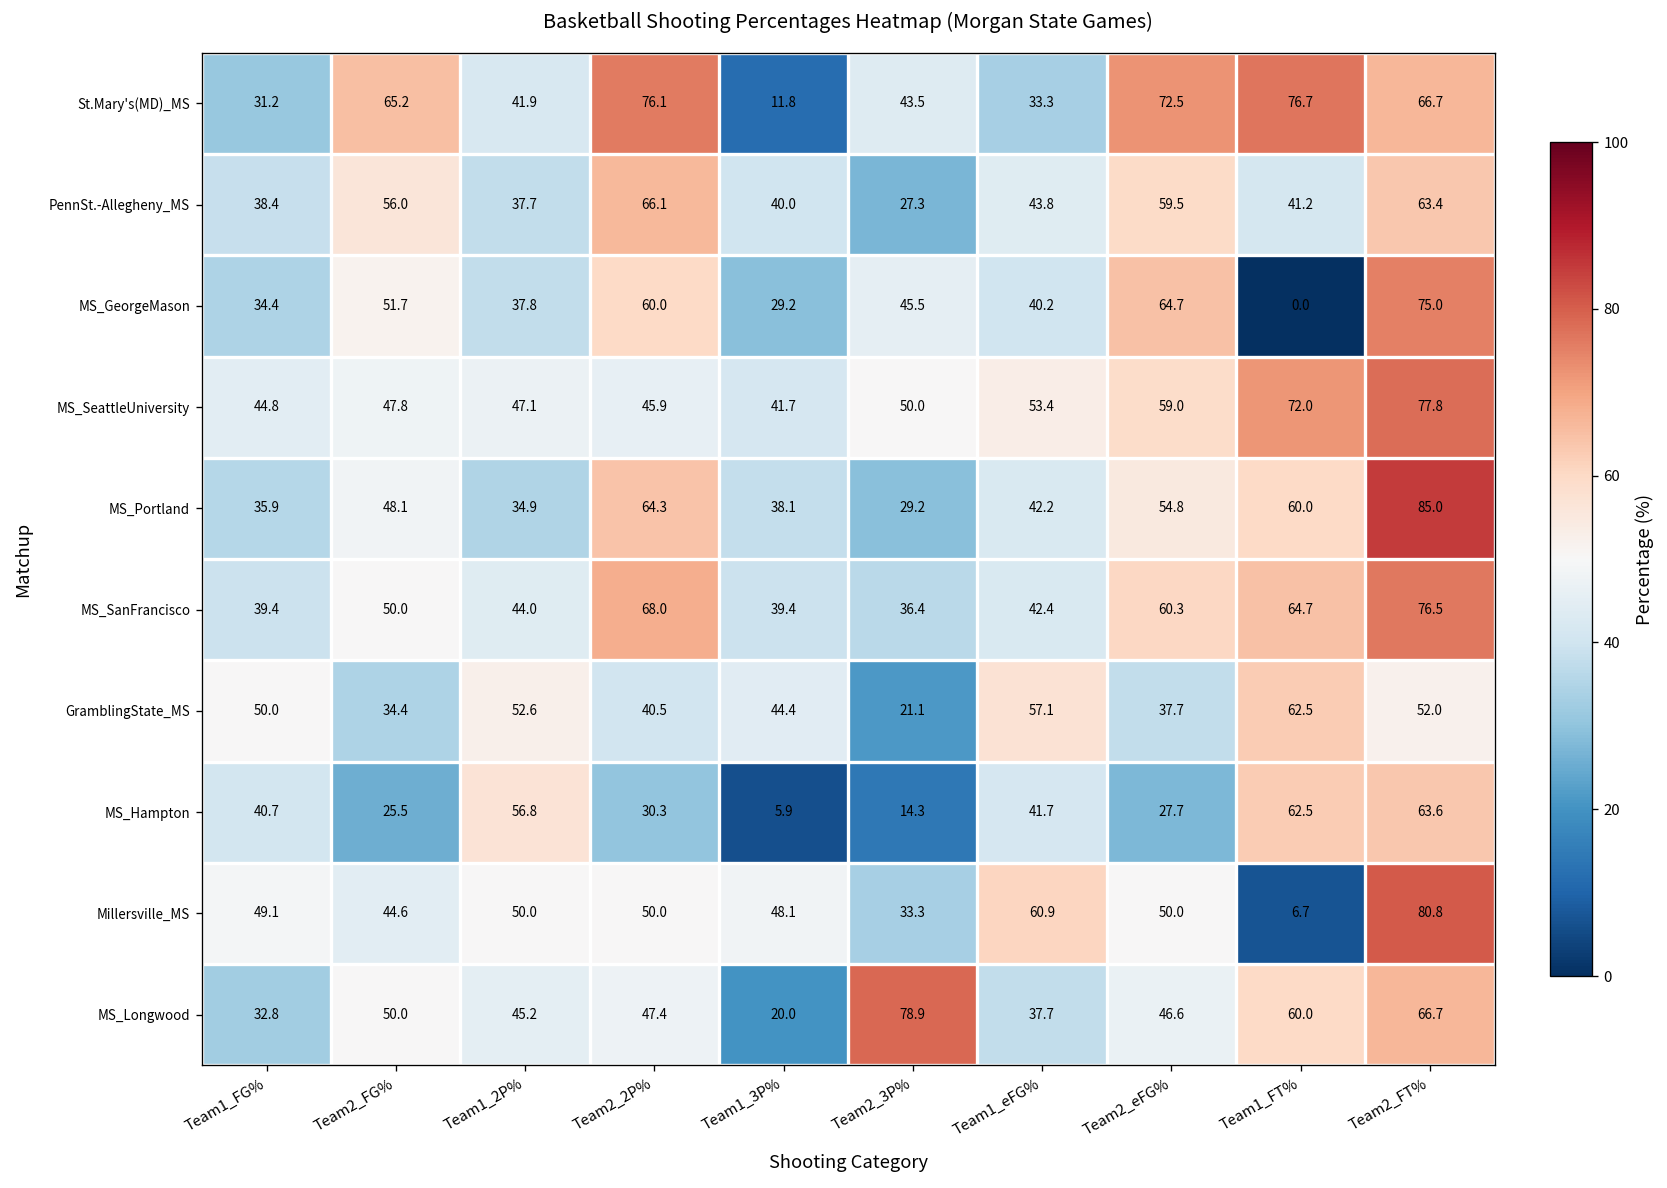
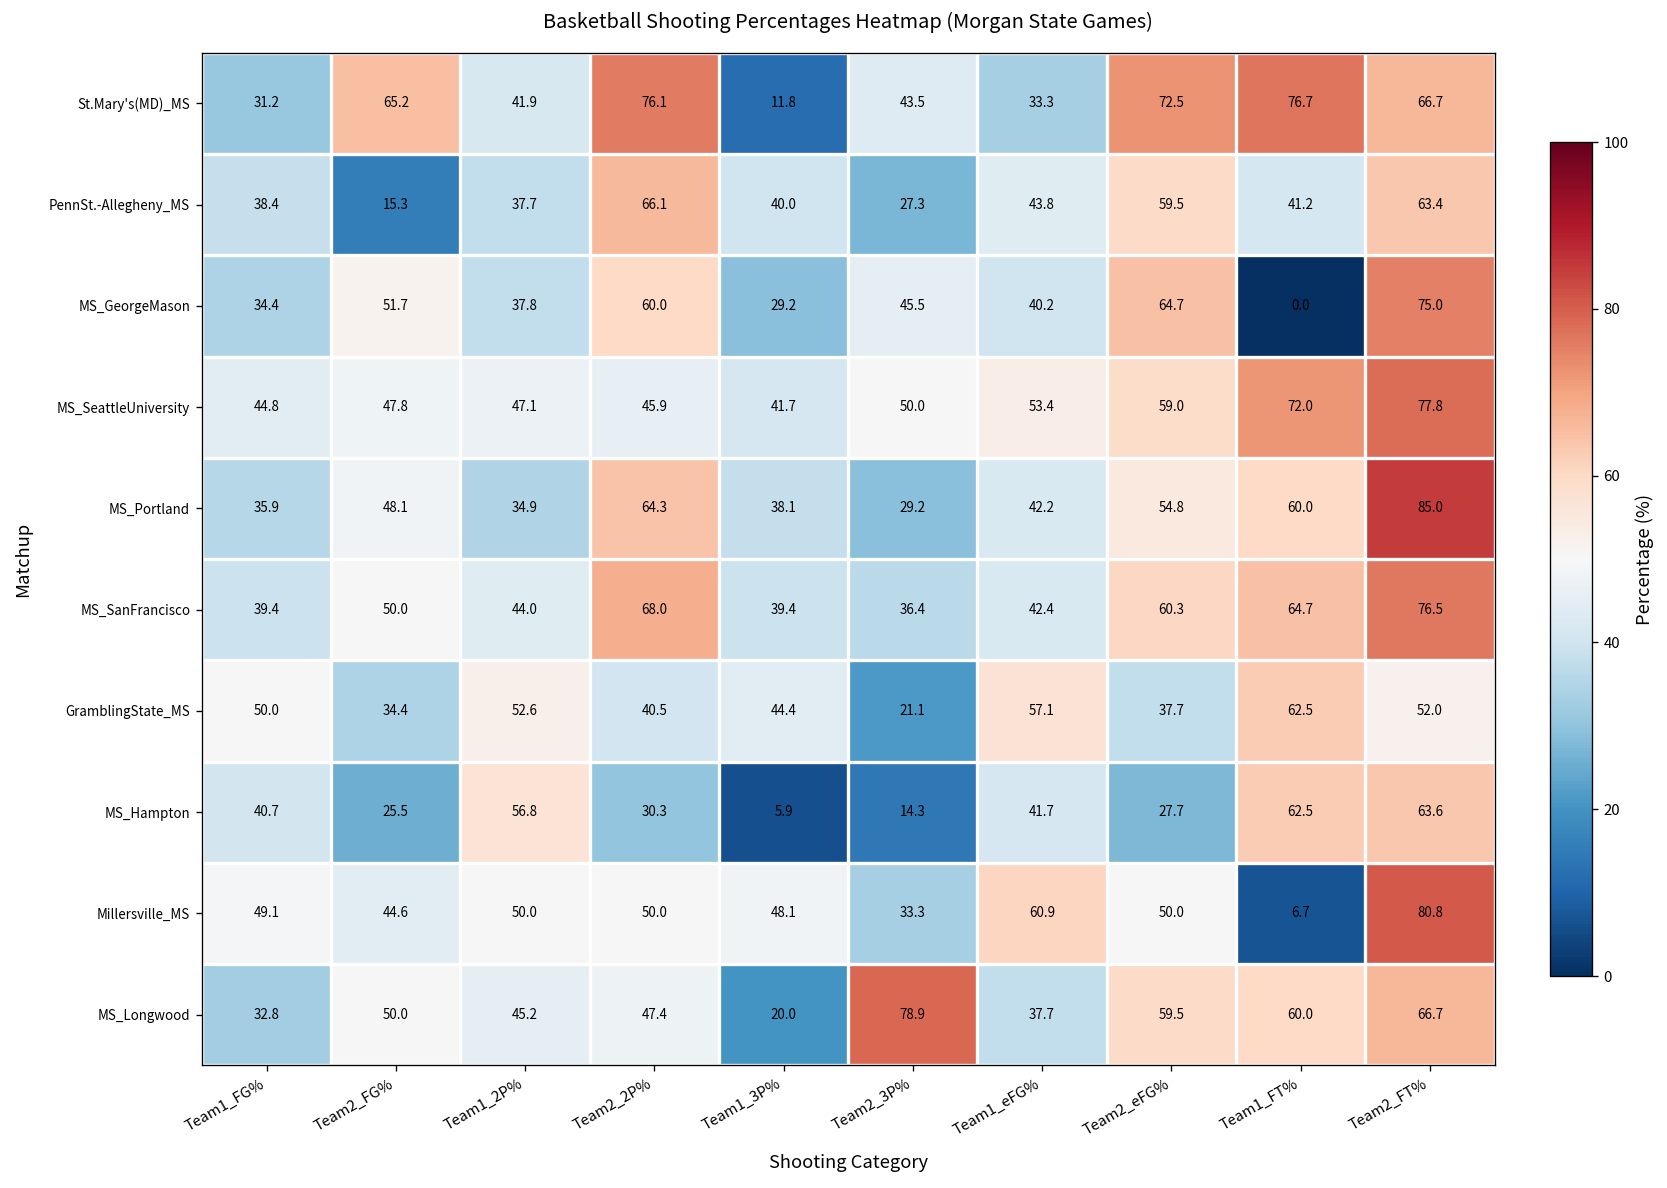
  {
    "St.Mary's(MD)_MS": {
      "Team1_FG%": 31.2,
      "Team2_FG%": 65.2,
      "Team1_2P%": 41.9,
      "Team2_2P%": 76.1,
      "Team1_3P%": 11.8,
      "Team2_3P%": 43.5,
      "Team1_eFG%": 33.3,
      "Team2_eFG%": 72.5,
      "Team1_FT%": 76.7,
      "Team2_FT%": 66.7
    },
    "PennSt.-Allegheny_MS": {
      "Team1_FG%": 38.4,
-     "Team2_FG%": 56.0,
+     "Team2_FG%": 15.3,
      "Team1_2P%": 37.7,
      "Team2_2P%": 66.1,
      "Team1_3P%": 40.0,
      "Team2_3P%": 27.3,
      "Team1_eFG%": 43.8,
      "Team2_eFG%": 59.5,
      "Team1_FT%": 41.2,
      "Team2_FT%": 63.4
    },
    "MS_GeorgeMason": {
      "Team1_FG%": 34.4,
      "Team2_FG%": 51.7,
      "Team1_2P%": 37.8,
      "Team2_2P%": 60.0,
      "Team1_3P%": 29.2,
      "Team2_3P%": 45.5,
      "Team1_eFG%": 40.2,
      "Team2_eFG%": 64.7,
      "Team1_FT%": 0.0,
      "Team2_FT%": 75.0
    },
    "MS_SeattleUniversity": {
      "Team1_FG%": 44.8,
      "Team2_FG%": 47.8,
      "Team1_2P%": 47.1,
      "Team2_2P%": 45.9,
      "Team1_3P%": 41.7,
      "Team2_3P%": 50.0,
      "Team1_eFG%": 53.4,
      "Team2_eFG%": 59.0,
      "Team1_FT%": 72.0,
      "Team2_FT%": 77.8
    },
    "MS_Portland": {
      "Team1_FG%": 35.9,
      "Team2_FG%": 48.1,
      "Team1_2P%": 34.9,
      "Team2_2P%": 64.3,
      "Team1_3P%": 38.1,
      "Team2_3P%": 29.2,
      "Team1_eFG%": 42.2,
      "Team2_eFG%": 54.8,
      "Team1_FT%": 60.0,
      "Team2_FT%": 85.0
    },
    "MS_SanFrancisco": {
      "Team1_FG%": 39.4,
      "Team2_FG%": 50.0,
      "Team1_2P%": 44.0,
      "Team2_2P%": 68.0,
      "Team1_3P%": 39.4,
      "Team2_3P%": 36.4,
      "Team1_eFG%": 42.4,
      "Team2_eFG%": 60.3,
      "Team1_FT%": 64.7,
      "Team2_FT%": 76.5
    },
    "GramblingState_MS": {
      "Team1_FG%": 50.0,
      "Team2_FG%": 34.4,
      "Team1_2P%": 52.6,
      "Team2_2P%": 40.5,
      "Team1_3P%": 44.4,
      "Team2_3P%": 21.1,
      "Team1_eFG%": 57.1,
      "Team2_eFG%": 37.7,
      "Team1_FT%": 62.5,
      "Team2_FT%": 52.0
    },
    "MS_Hampton": {
      "Team1_FG%": 40.7,
      "Team2_FG%": 25.5,
      "Team1_2P%": 56.8,
      "Team2_2P%": 30.3,
      "Team1_3P%": 5.9,
      "Team2_3P%": 14.3,
      "Team1_eFG%": 41.7,
      "Team2_eFG%": 27.7,
      "Team1_FT%": 62.5,
      "Team2_FT%": 63.6
    },
    "Millersville_MS": {
      "Team1_FG%": 49.1,
      "Team2_FG%": 44.6,
      "Team1_2P%": 50.0,
      "Team2_2P%": 50.0,
      "Team1_3P%": 48.1,
      "Team2_3P%": 33.3,
      "Team1_eFG%": 60.9,
      "Team2_eFG%": 50.0,
      "Team1_FT%": 6.7,
      "Team2_FT%": 80.8
    },
    "MS_Longwood": {
      "Team1_FG%": 32.8,
      "Team2_FG%": 50.0,
      "Team1_2P%": 45.2,
      "Team2_2P%": 47.4,
      "Team1_3P%": 20.0,
      "Team2_3P%": 78.9,
      "Team1_eFG%": 37.7,
-     "Team2_eFG%": 46.6,
+     "Team2_eFG%": 59.5,
      "Team1_FT%": 60.0,
      "Team2_FT%": 66.7
    }
  }
